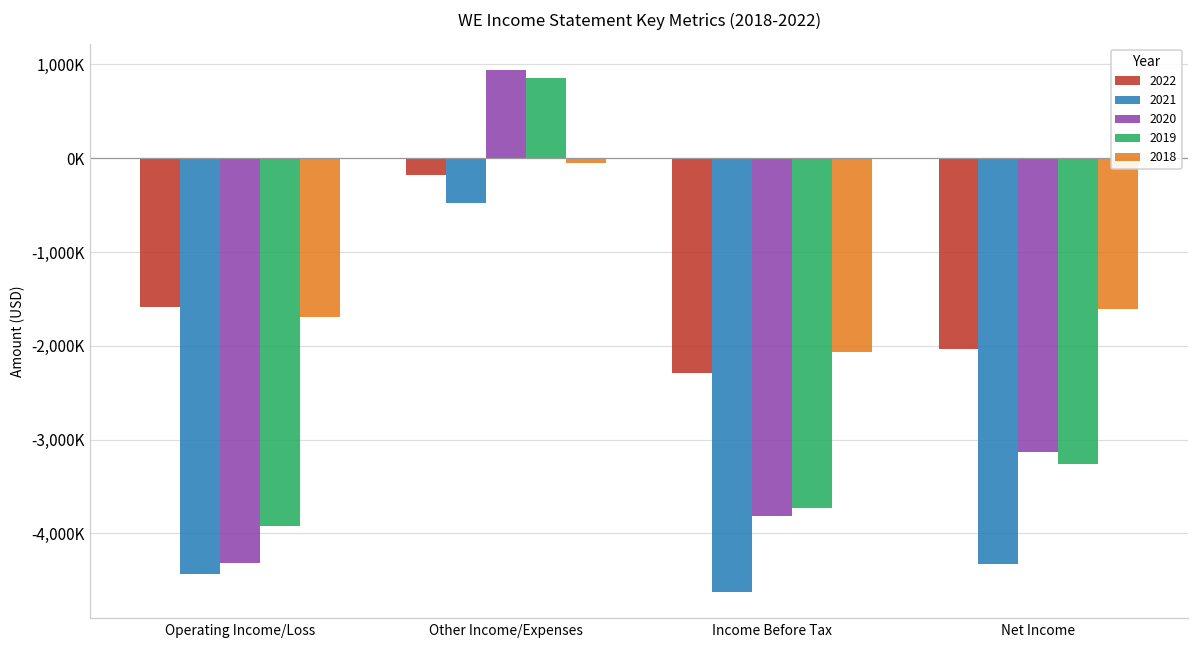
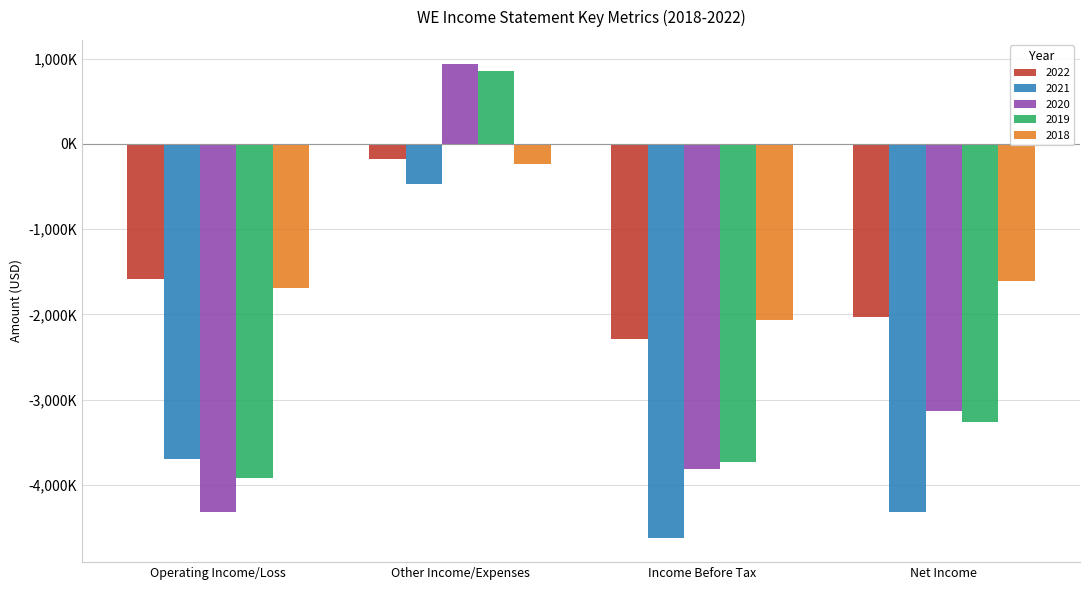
  {
    "2022": {
      "Operating Income/Loss": "-1,600,000",
      "Other Income/Expenses": "-200,000",
      "Income Before Tax": "-2,300,000",
      "Net Income": "-2,000,000"
    },
    "2021": {
-     "Operating Income/Loss": "-4,400,000",
+     "Operating Income/Loss": "-3,700,000",
      "Other Income/Expenses": "-500,000",
      "Income Before Tax": "-4,600,000",
      "Net Income": "-4,300,000"
    },
    "2020": {
      "Operating Income/Loss": "-4,300,000",
      "Other Income/Expenses": "900,000",
      "Income Before Tax": "-3,800,000",
      "Net Income": "-3,100,000"
    },
    "2019": {
      "Operating Income/Loss": "-3,900,000",
      "Other Income/Expenses": "900,000",
      "Income Before Tax": "-3,700,000",
      "Net Income": "-3,300,000"
    },
    "2018": {
      "Operating Income/Loss": "-1,700,000",
-     "Other Income/Expenses": "-100,000",
+     "Other Income/Expenses": "-200,000",
      "Income Before Tax": "-2,100,000",
      "Net Income": "-1,600,000"
    }
  }
